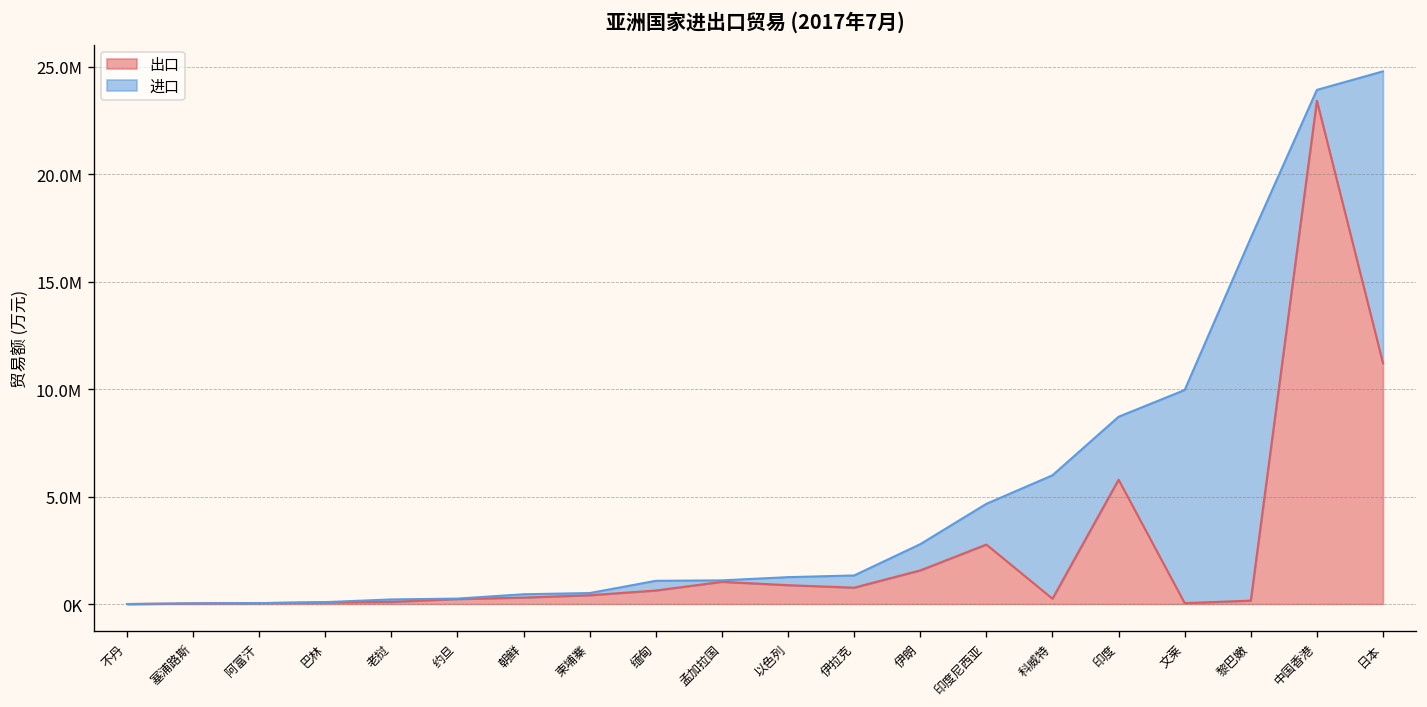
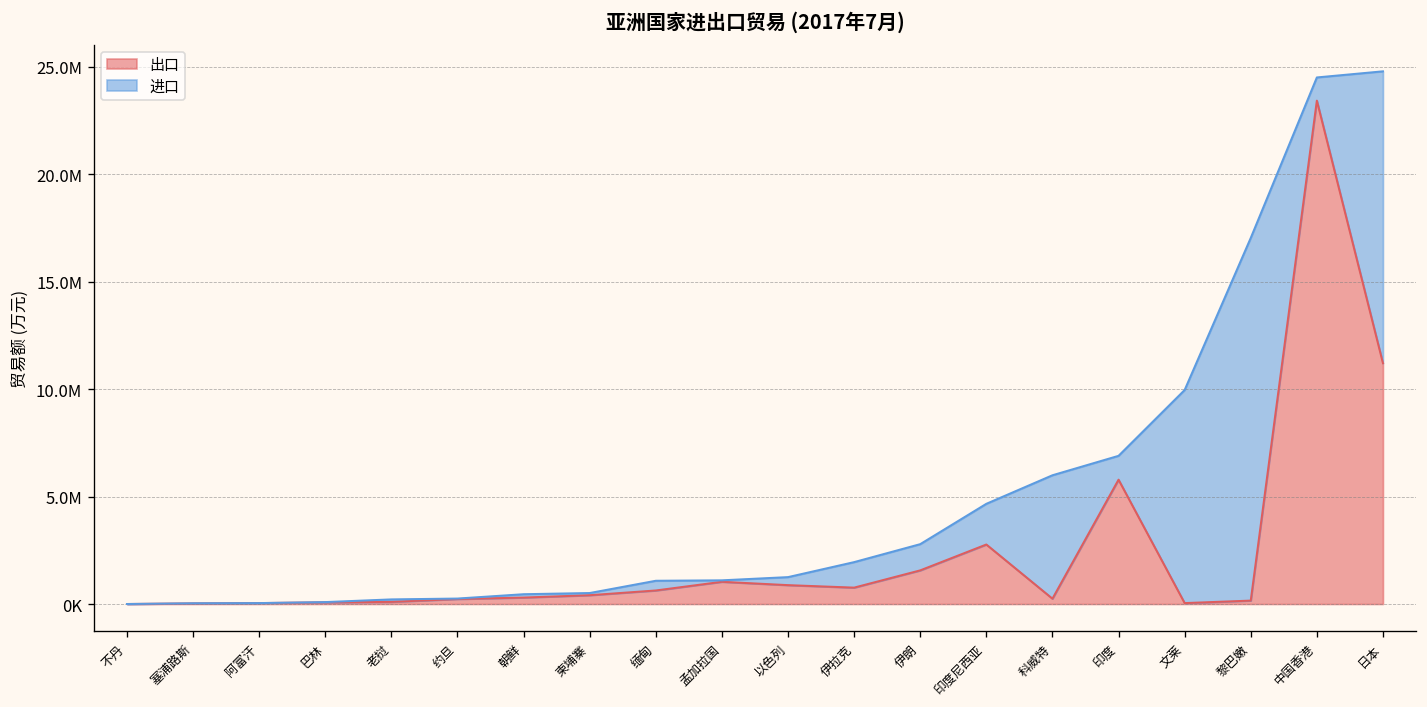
  {
    "出口": {
      "朝鲜": 300000,
      "缅甸": 600000,
      "以色列": 900000,
      "伊拉克": 800000,
      "伊朗": 1600000,
      "印度尼西亚": 2800000,
      "科威特": 200000,
      "印度": 5800000,
      "文莱": 0,
      "黎巴嫩": 200000,
      "中国香港": 23400000,
      "日本": 11200000
    },
    "进口": {
      "朝鲜": 200000,
      "缅甸": 500000,
      "以色列": 400000,
-     "伊拉克": 600000,
+     "伊拉克": 1200000,
      "伊朗": 1200000,
      "印度尼西亚": 1900000,
      "科威特": 5700000,
-     "印度": 2900000,
+     "印度": 1100000,
      "文莱": 9900000,
      "黎巴嫩": 16900000,
-     "中国香港": 500000,
+     "中国香港": 1100000,
      "日本": 13600000
    }
  }
